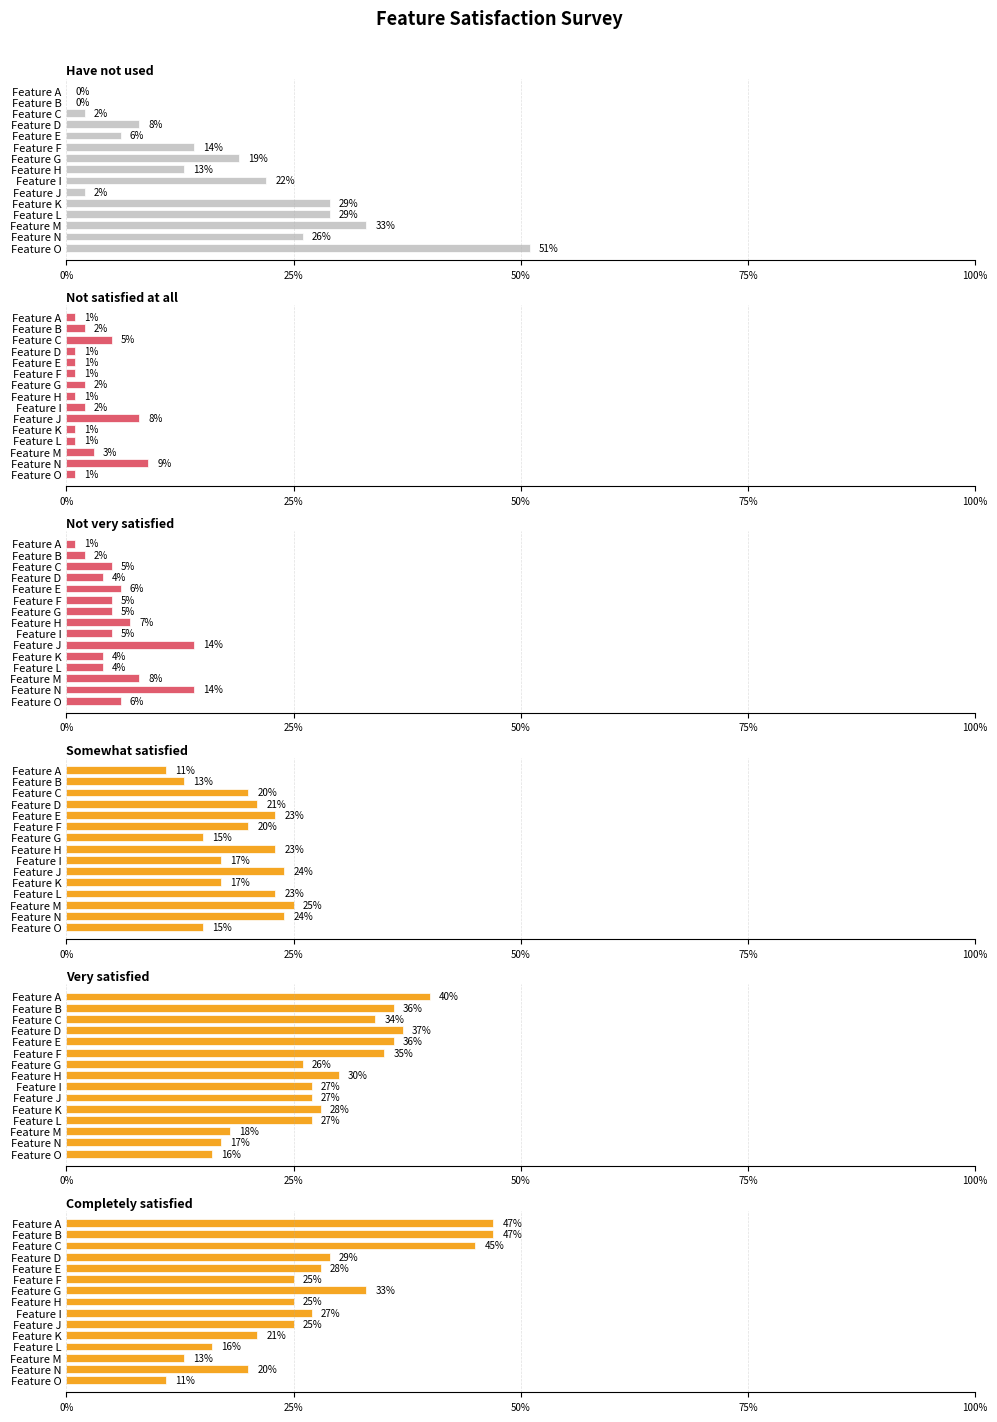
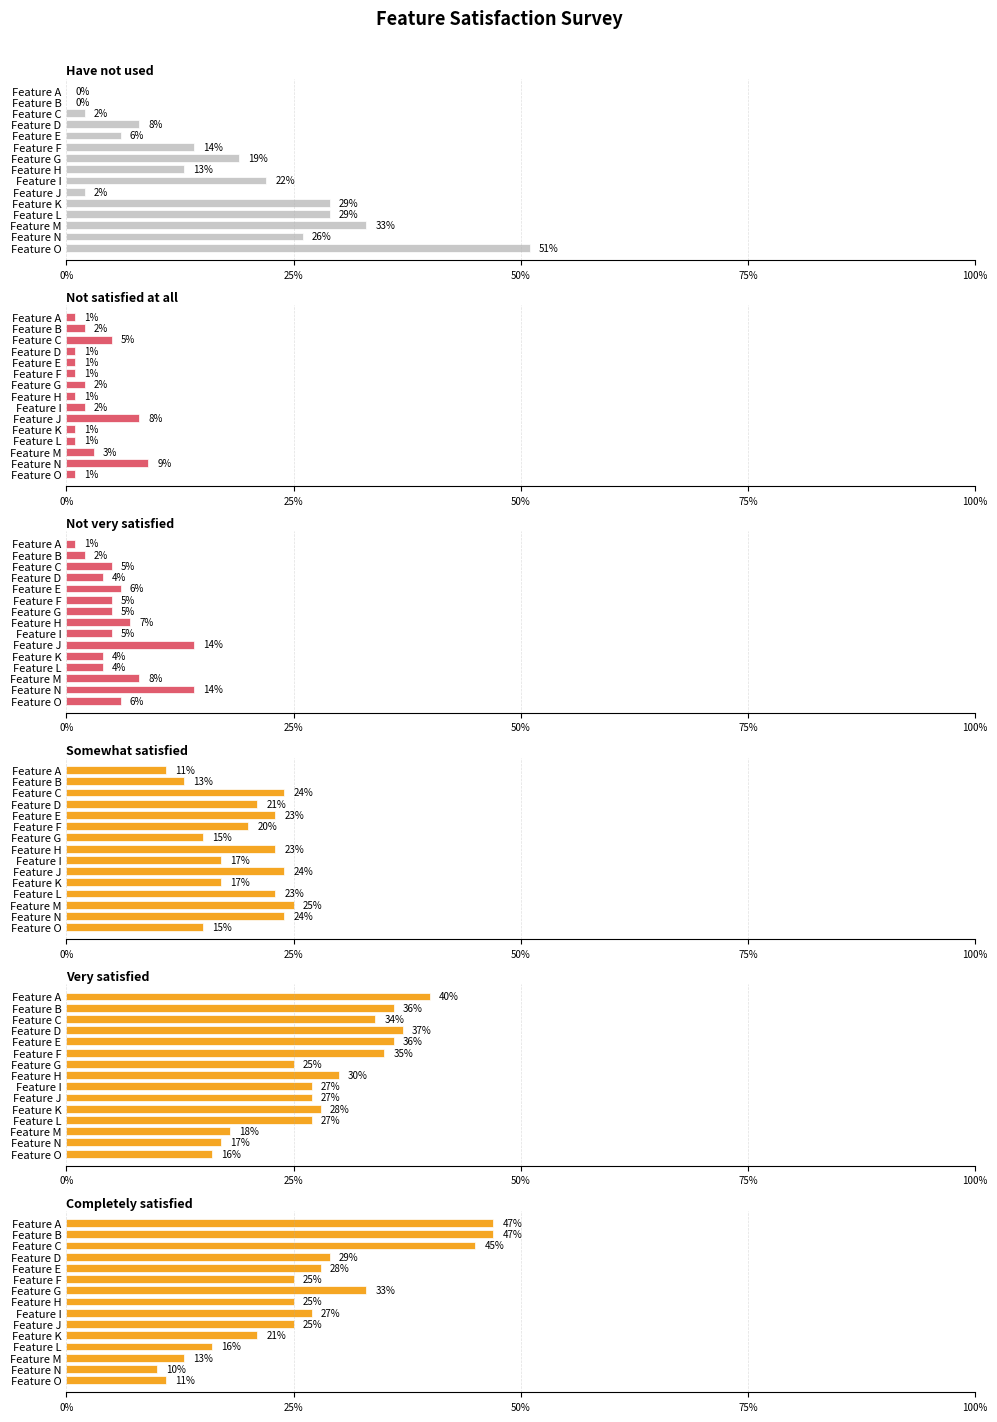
  {
    "Have not used": {
      "Feature A": "0%",
      "Feature C": "0%",
      "Feature D": "8%",
      "Feature E": "6%",
      "Feature F": "14%",
      "Feature G": "19%",
      "Feature H": "13%",
      "Feature I": "22%",
      "Feature J": "2%",
      "Feature K": "29%",
      "Feature L": "29%",
      "Feature M": "33%",
      "Feature N": "26%",
      "Feature O": "51%"
    },
    "Not satisfied at all": {
      "Feature A": "1%",
      "Feature B": "2%",
      "Feature C": "5%",
      "Feature D": "1%",
      "Feature E": "1%",
      "Feature F": "1%",
      "Feature G": "2%",
      "Feature H": "1%",
      "Feature I": "2%",
      "Feature J": "8%",
      "Feature K": "1%",
      "Feature L": "1%",
      "Feature M": "3%",
      "Feature N": "9%",
      "Feature O": "1%"
    },
    "Not very satisfied": {
      "Feature A": "1%",
      "Feature B": "2%",
      "Feature C": "5%",
      "Feature D": "4%",
      "Feature E": "6%",
      "Feature F": "5%",
      "Feature G": "5%",
      "Feature H": "7%",
      "Feature I": "5%",
      "Feature J": "14%",
      "Feature K": "4%",
      "Feature L": "4%",
      "Feature M": "8%",
      "Feature N": "14%",
      "Feature O": "6%"
    },
    "Somewhat satisfied": {
      "Feature A": "11%",
      "Feature B": "13%",
-     "Feature C": "20%",
+     "Feature C": "24%",
      "Feature D": "21%",
      "Feature E": "23%",
      "Feature F": "20%",
      "Feature G": "15%",
      "Feature H": "23%",
      "Feature I": "17%",
      "Feature J": "24%",
      "Feature K": "17%",
      "Feature L": "23%",
      "Feature M": "25%",
      "Feature N": "24%",
      "Feature O": "15%"
    },
    "Very satisfied": {
      "Feature A": "40%",
      "Feature B": "36%",
      "Feature C": "34%",
      "Feature D": "37%",
      "Feature E": "36%",
      "Feature F": "35%",
-     "Feature G": "26%",
+     "Feature G": "25%",
      "Feature H": "30%",
      "Feature I": "27%",
      "Feature J": "27%",
      "Feature K": "28%",
      "Feature L": "27%",
      "Feature M": "18%",
      "Feature N": "17%",
      "Feature O": "16%"
    },
    "Completely satisfied": {
      "Feature A": "47%",
      "Feature B": "47%",
      "Feature C": "45%",
      "Feature D": "29%",
      "Feature E": "28%",
      "Feature F": "25%",
      "Feature G": "33%",
      "Feature H": "25%",
      "Feature I": "27%",
      "Feature J": "25%",
      "Feature K": "21%",
      "Feature L": "16%",
      "Feature M": "13%",
-     "Feature N": "20%",
+     "Feature N": "10%",
      "Feature O": "11%"
    }
  }
